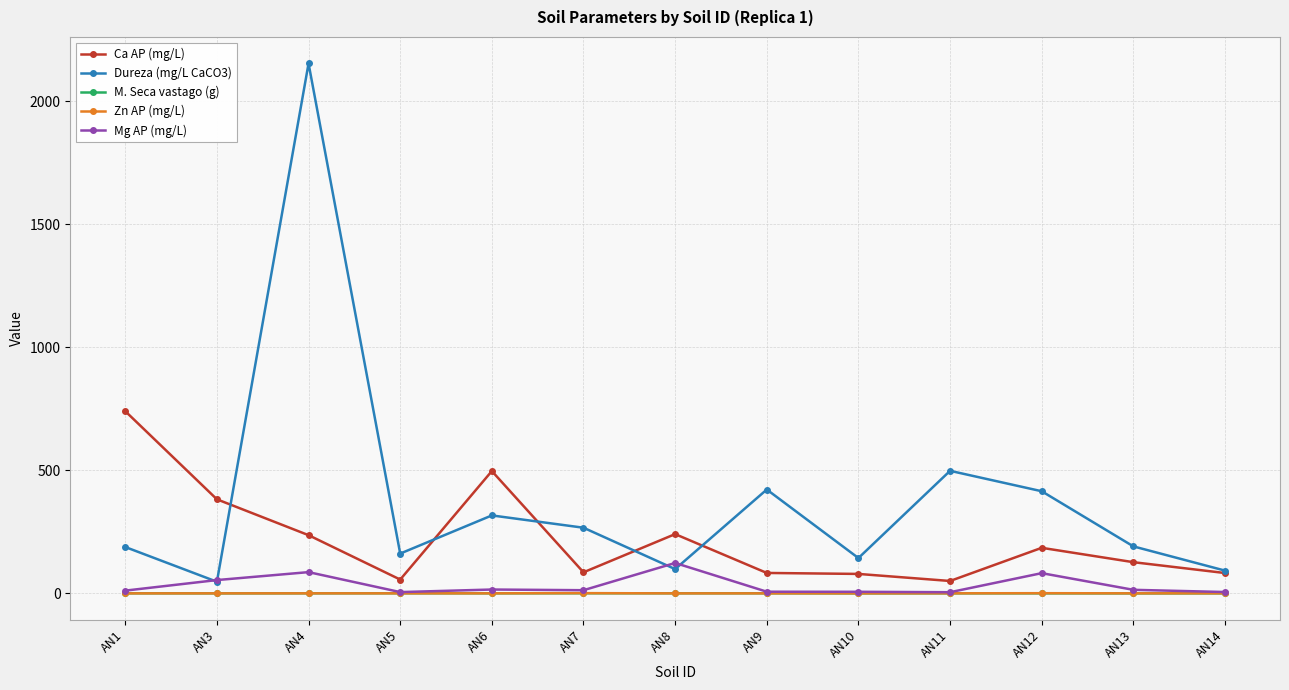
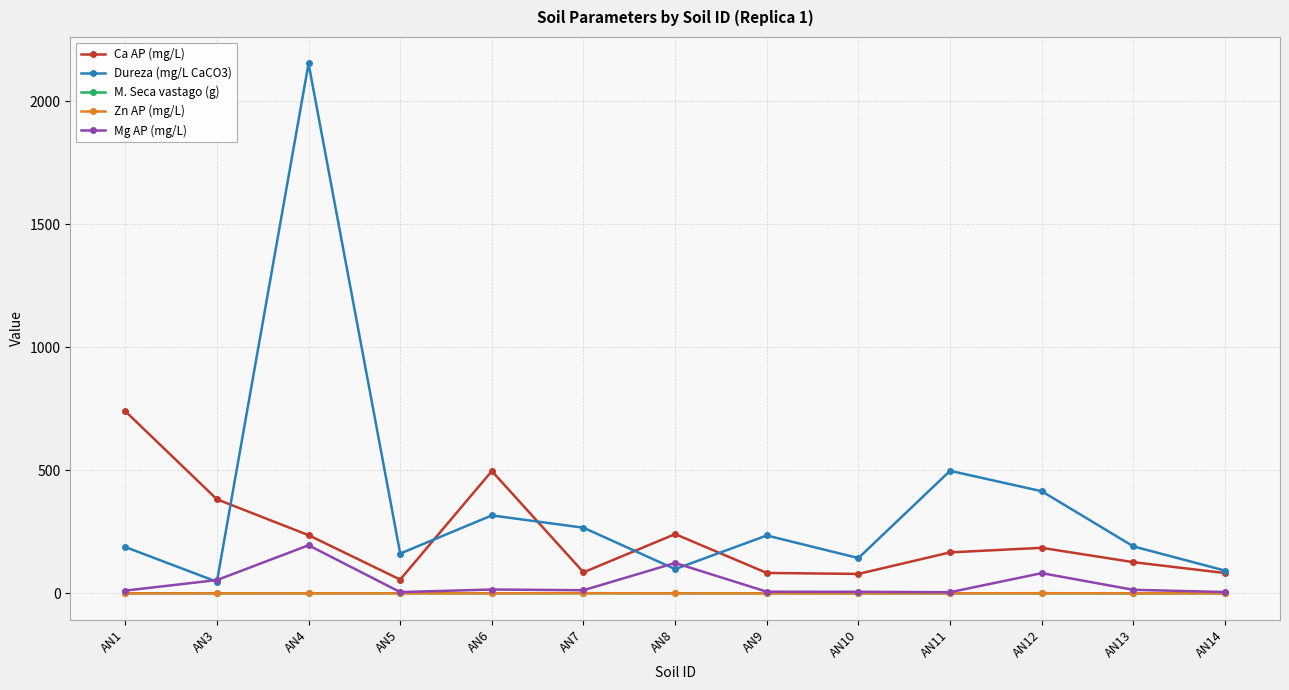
  {
    "Ca AP (mg/L)": {
      "AN1": 740,
      "AN3": 380,
      "AN4": 240,
      "AN5": 60,
      "AN6": 500,
      "AN7": 90,
      "AN8": 240,
      "AN9": 80,
      "AN10": 80,
-     "AN11": 50,
+     "AN11": 170,
      "AN12": 190,
      "AN13": 130
    },
    "Dureza (mg/L CaCO3)": {
      "AN1": 190,
      "AN4": 2150,
      "AN5": 160,
      "AN6": 320,
      "AN7": 270,
      "AN8": 100,
-     "AN9": 420,
+     "AN9": 240,
      "AN10": 140,
      "AN11": 500,
      "AN12": 420,
      "AN13": 190
    },
    "Zn AP (mg/L)": {
      "AN1": 0,
      "AN3": 0,
      "AN4": 0,
      "AN6": 0,
      "AN7": 0,
      "AN8": 0,
      "AN12": 0,
      "AN13": 0
    },
    "Mg AP (mg/L)": {
      "AN1": 10,
-     "AN4": 90,
+     "AN4": 200,
      "AN6": 20,
      "AN7": 10,
      "AN8": 120,
      "AN12": 80,
      "AN13": 10
    }
  }
